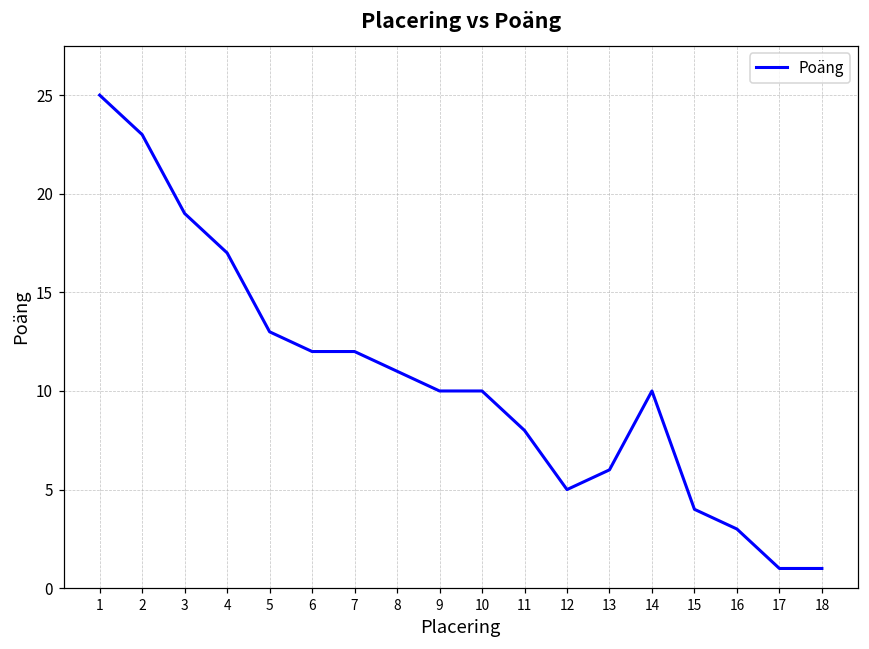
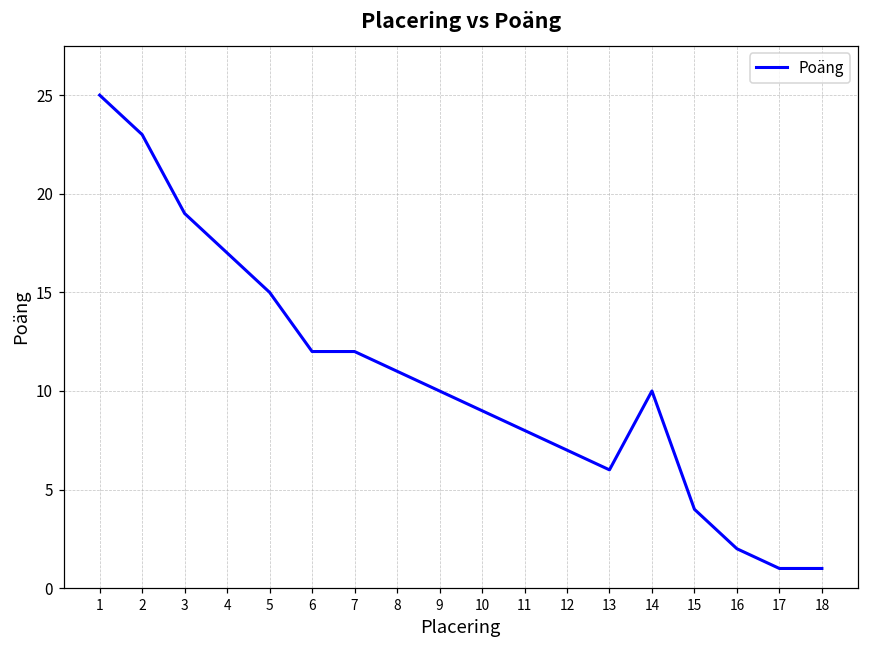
  {
    "1": 25,
    "2": 23,
    "3": 19,
    "4": 17,
-   "5": 13,
+   "5": 15,
    "6": 12,
    "7": 12,
    "8": 11,
    "9": 10,
-   "10": 10,
+   "10": 9,
    "11": 8,
-   "12": 5,
+   "12": 7,
    "13": 6,
    "14": 10,
    "15": 4,
-   "16": 3,
+   "16": 2,
    "17": 1,
    "18": 1
  }
